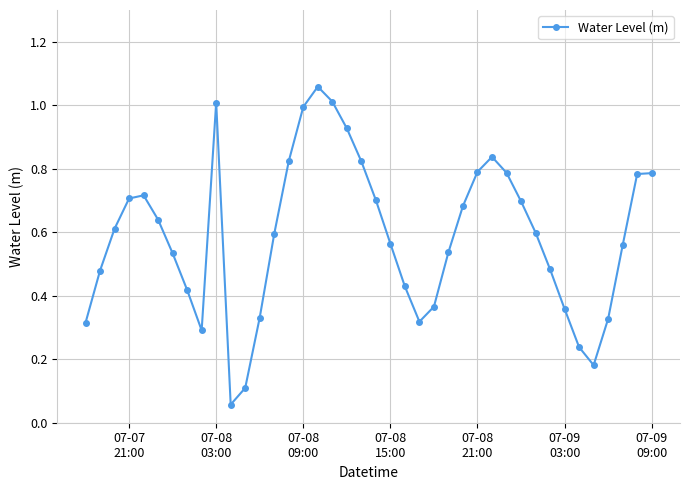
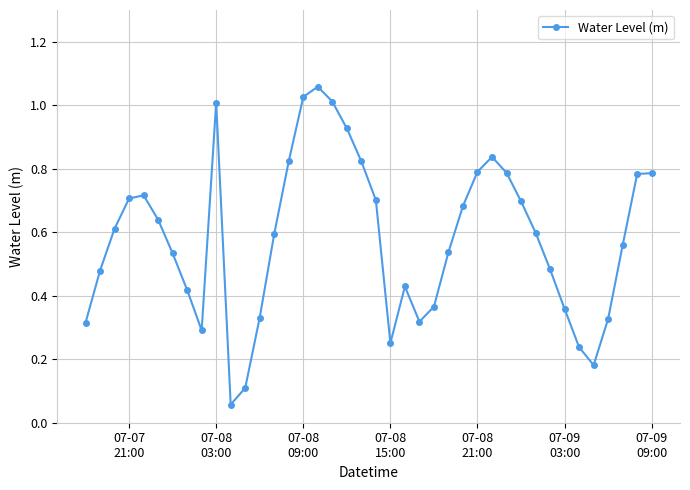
  {
    "07-07 21:00": 0.71,
    "07-08 03:00": 1.01,
-   "07-08 09:00": 0.99,
-   "07-08 15:00": 0.56,
+   "07-08 09:00": 1.03,
+   "07-08 15:00": 0.25,
    "07-08 21:00": 0.79,
    "07-09 03:00": 0.36,
    "07-09 09:00": 0.79
  }
